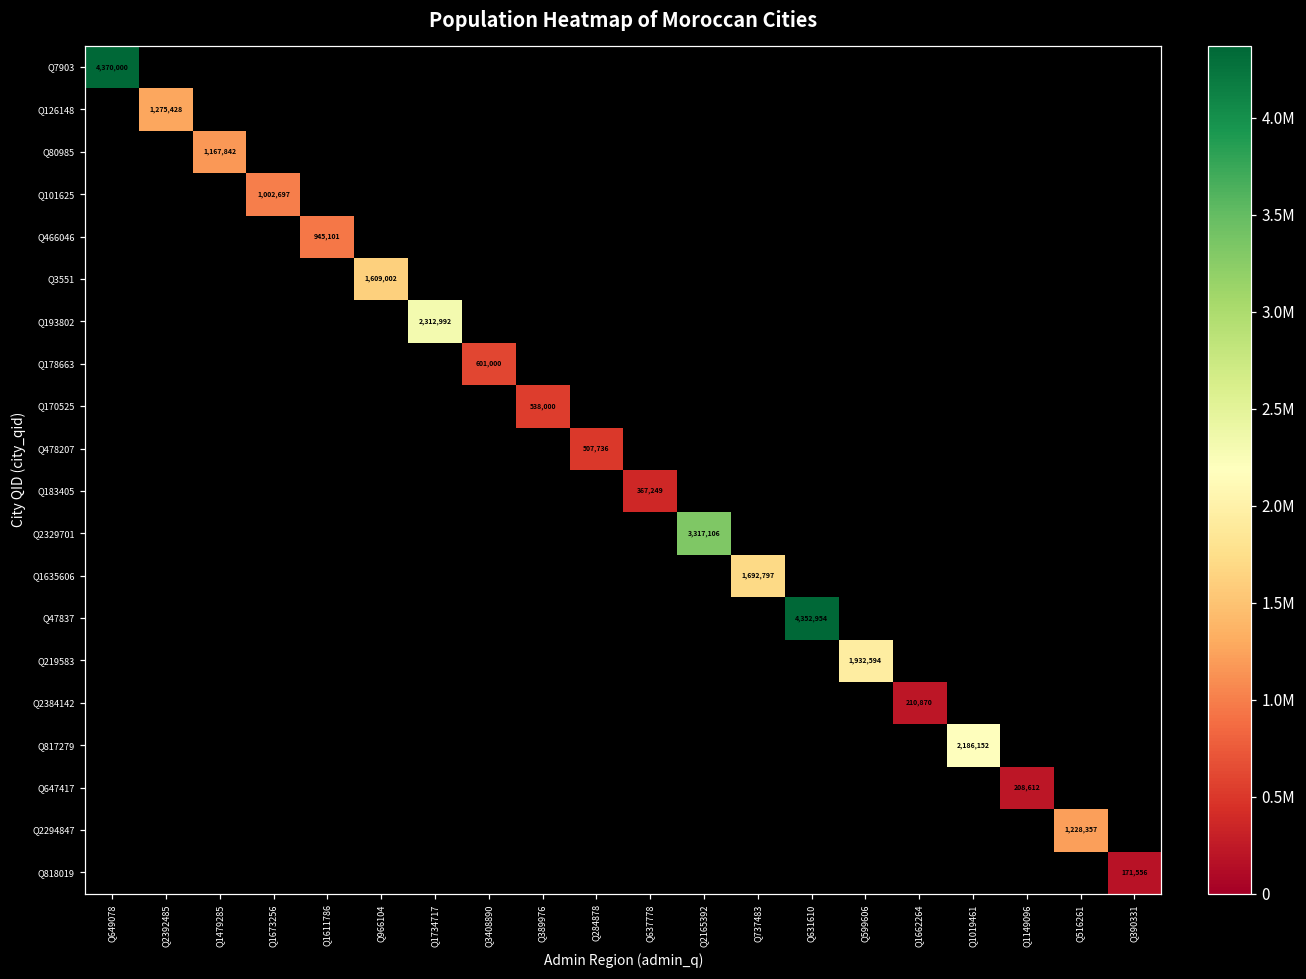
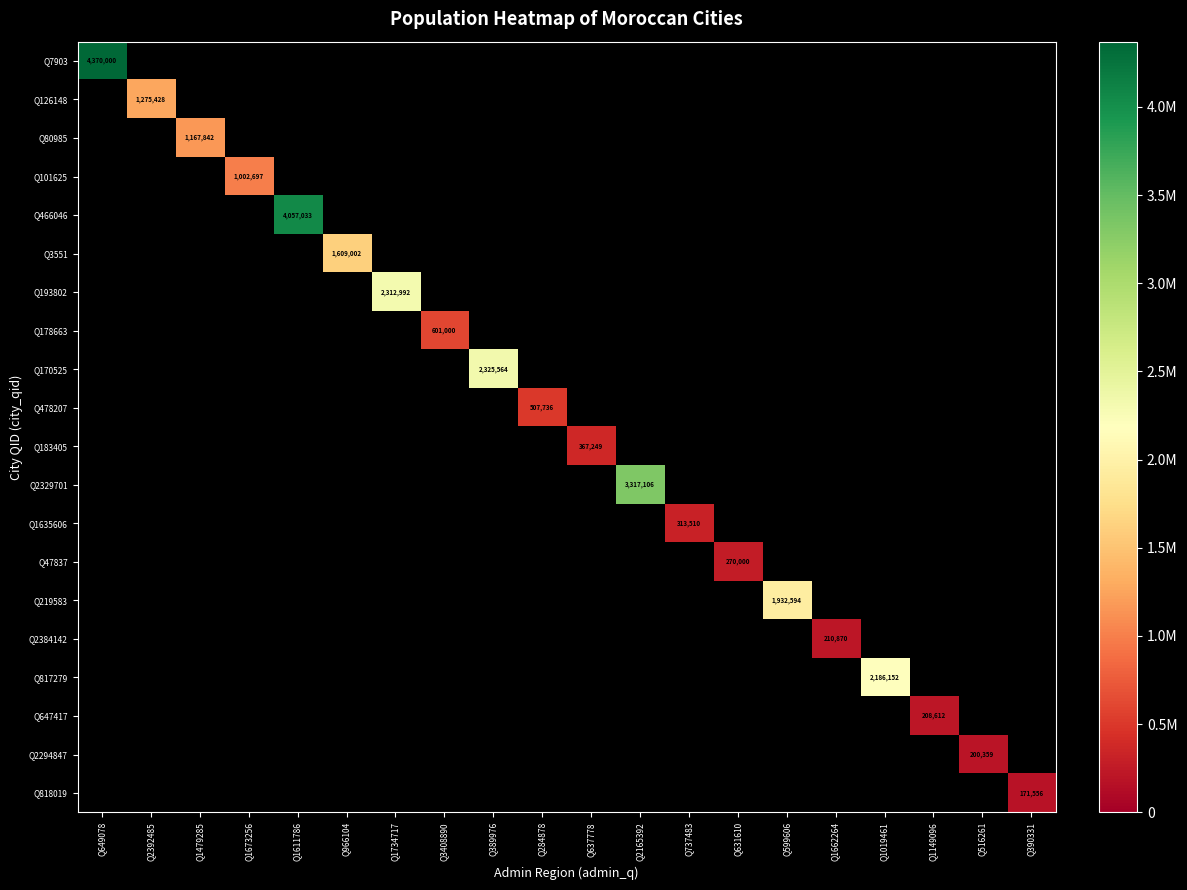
  {
    "Q7903": {
      "Q649078": "4,370,000"
    },
    "Q126148": {
      "Q2392485": "1,275,428"
    },
    "Q80985": {
      "Q1479285": "1,167,842"
    },
    "Q101625": {
      "Q1673256": "1,002,697"
    },
    "Q466046": {
-     "Q1611786": "945,101"
+     "Q1611786": "4,057,033"
    },
    "Q3551": {
      "Q966104": "1,609,002"
    },
    "Q193802": {
      "Q1734717": "2,312,992"
    },
    "Q178663": {
      "Q3408890": "601,000"
    },
    "Q170525": {
-     "Q389976": "538,000"
+     "Q389976": "2,325,564"
    },
    "Q478207": {
      "Q284878": "507,736"
    },
    "Q183405": {
      "Q637778": "367,249"
    },
    "Q2329701": {
      "Q2165392": "3,317,106"
    },
    "Q1635606": {
-     "Q737483": "1,692,797"
+     "Q737483": "313,510"
    },
    "Q47837": {
-     "Q631610": "4,352,954"
+     "Q631610": "270,000"
    },
    "Q219583": {
      "Q599606": "1,932,594"
    },
    "Q2384142": {
      "Q1662264": "210,870"
    },
    "Q817279": {
      "Q1019461": "2,186,152"
    },
    "Q647417": {
      "Q1149096": "208,612"
    },
    "Q2294847": {
-     "Q516261": "1,228,357"
+     "Q516261": "200,359"
    },
    "Q818019": {
      "Q390331": "171,556"
    }
  }
